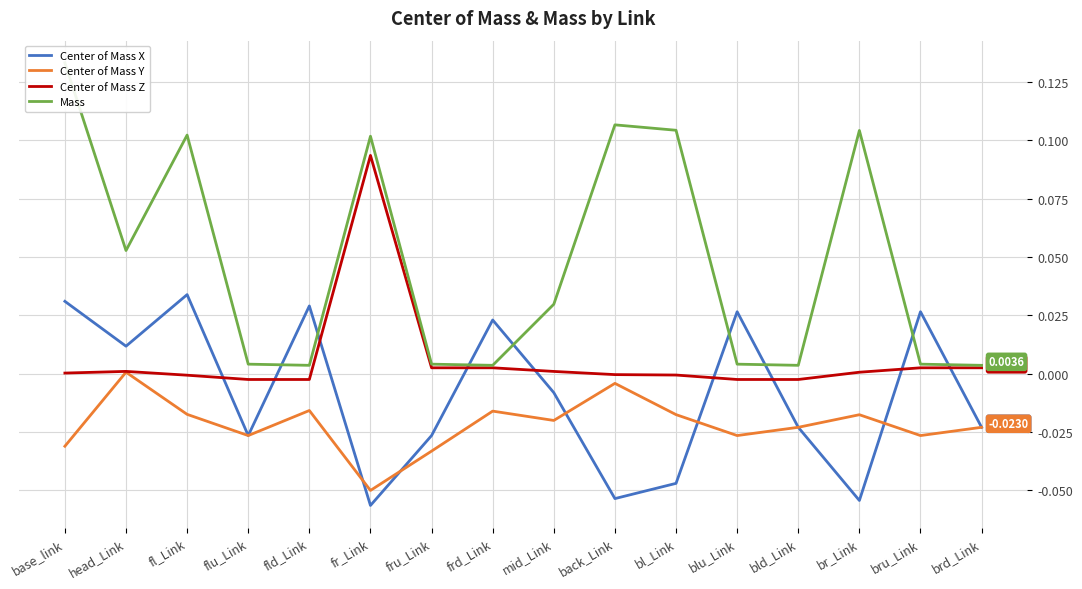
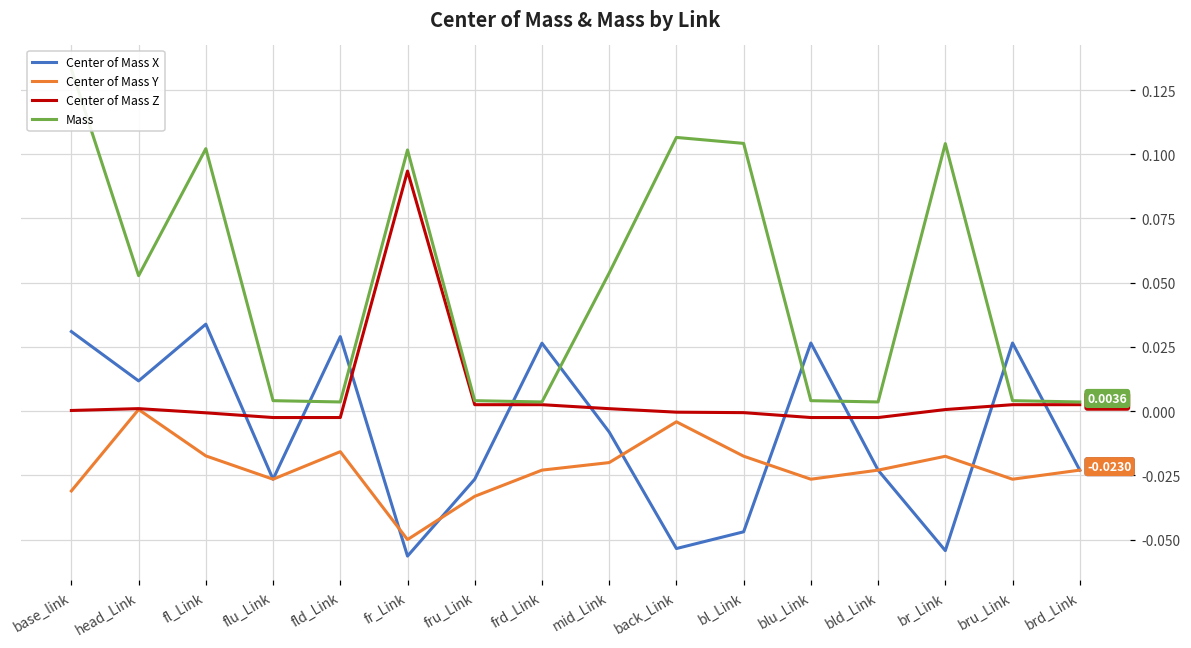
  {
    "Center of Mass X": {
      "base_link": 0.031,
      "head_Link": 0.012,
      "fl_Link": 0.034,
      "fld_Link": 0.029,
      "fr_Link": -0.056,
      "fru_Link": -0.027,
-     "frd_Link": 0.023,
+     "frd_Link": 0.026,
      "mid_Link": -0.008,
      "back_Link": -0.054,
      "bl_Link": -0.047,
      "blu_Link": 0.027,
      "br_Link": -0.054,
      "bru_Link": 0.027
    },
    "Center of Mass Y": {
      "base_link": -0.031,
      "fl_Link": -0.017,
      "fld_Link": -0.016,
      "fr_Link": -0.050,
      "fru_Link": -0.033,
-     "frd_Link": -0.016,
+     "frd_Link": -0.023,
      "mid_Link": -0.020,
      "back_Link": -0.004,
      "bl_Link": -0.018,
      "blu_Link": -0.027,
      "br_Link": -0.018,
      "bru_Link": -0.027
    },
    "Center of Mass Z": {
      "base_link": 0.000,
      "fl_Link": -0.001,
      "flu_Link": -0.002,
      "fld_Link": -0.003,
      "fr_Link": 0.093,
      "fru_Link": 0.003,
      "mid_Link": 0.001,
      "back_Link": 0.000,
      "bl_Link": -0.001,
      "blu_Link": -0.003,
      "bld_Link": -0.003,
      "br_Link": 0.001,
      "bru_Link": 0.002
    },
    "Mass": {
      "head_Link": 0.053,
      "fl_Link": 0.102,
      "flu_Link": 0.004,
      "fld_Link": 0.004,
      "fr_Link": 0.102,
      "fru_Link": 0.004,
-     "mid_Link": 0.030,
+     "mid_Link": 0.054,
      "back_Link": 0.107,
      "bl_Link": 0.104,
      "blu_Link": 0.004,
      "bld_Link": 0.004,
      "br_Link": 0.104,
      "bru_Link": 0.004
    }
  }
